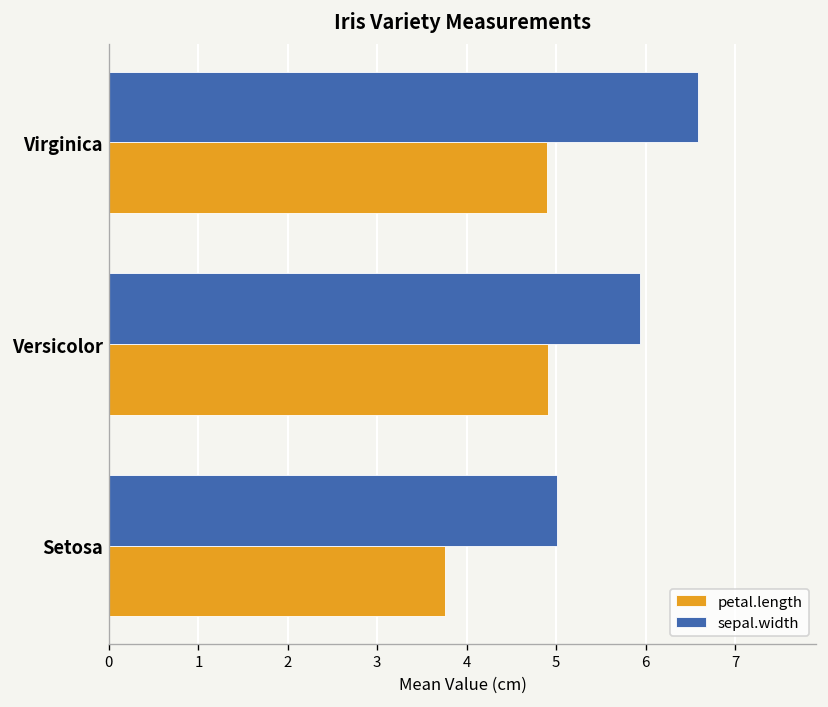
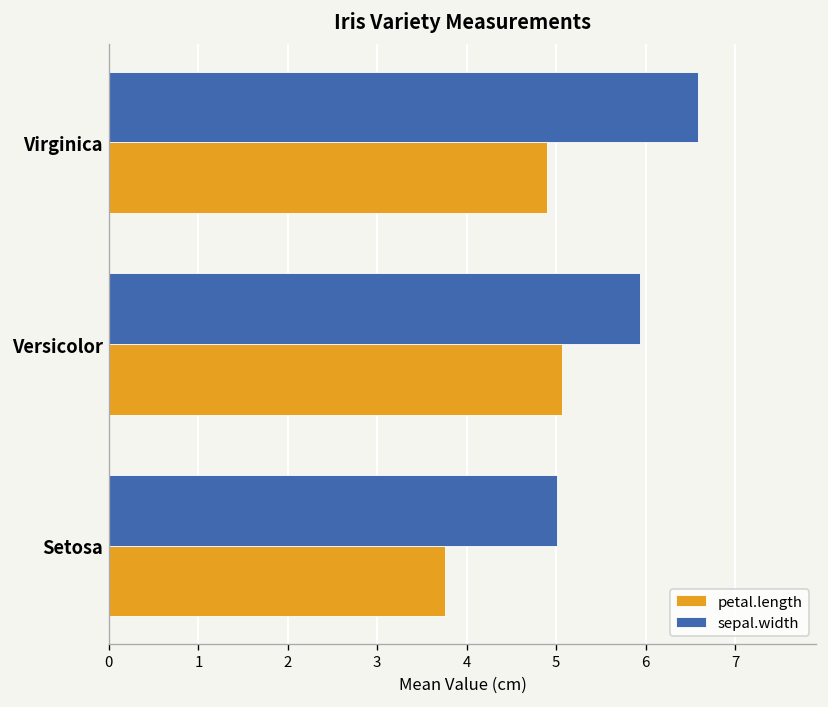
  {
    "petal.length": {
      "Virginica": 4.9,
-     "Versicolor": 4.9,
+     "Versicolor": 5.1,
      "Setosa": 3.8
    },
    "sepal.width": {
      "Virginica": 6.6,
      "Versicolor": 5.9,
      "Setosa": 5.0
    }
  }
